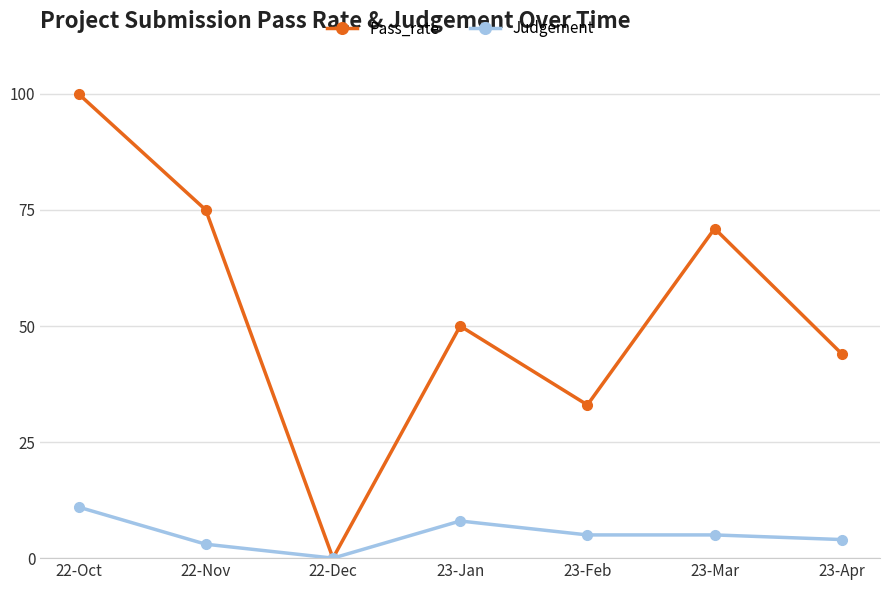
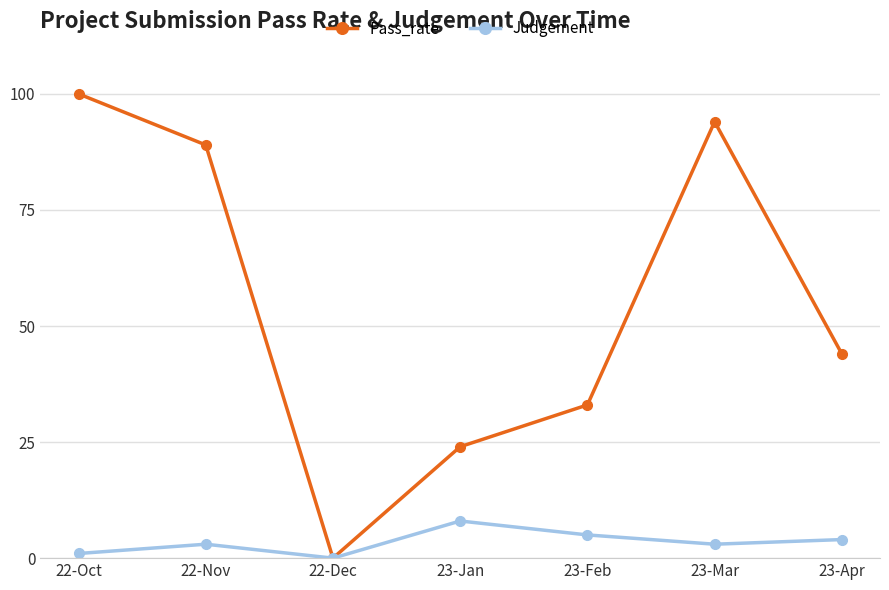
  {
    "Pass_rate": {
      "22-Oct": 100,
-     "22-Nov": 75,
-     "23-Jan": 50,
+     "22-Nov": 89,
+     "23-Jan": 24,
      "23-Feb": 33,
-     "23-Mar": 71,
+     "23-Mar": 94,
      "23-Apr": 44
    },
    "Judgement": {
-     "22-Oct": 11,
+     "22-Oct": 1,
      "22-Nov": 3,
      "23-Jan": 8,
      "23-Feb": 5,
-     "23-Mar": 5,
+     "23-Mar": 3,
      "23-Apr": 4
    }
  }
